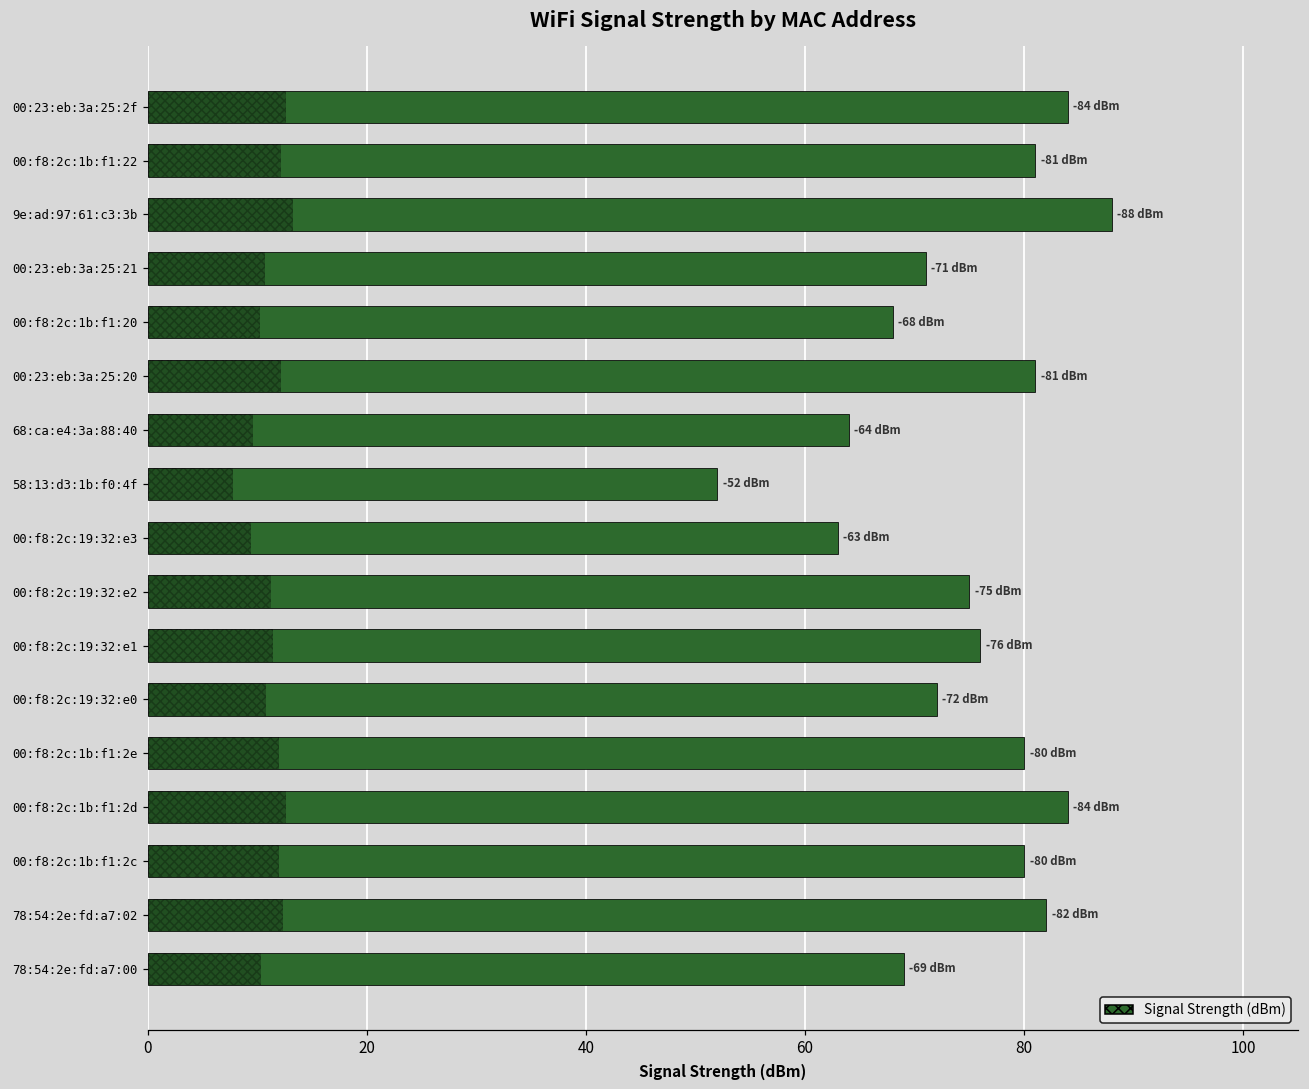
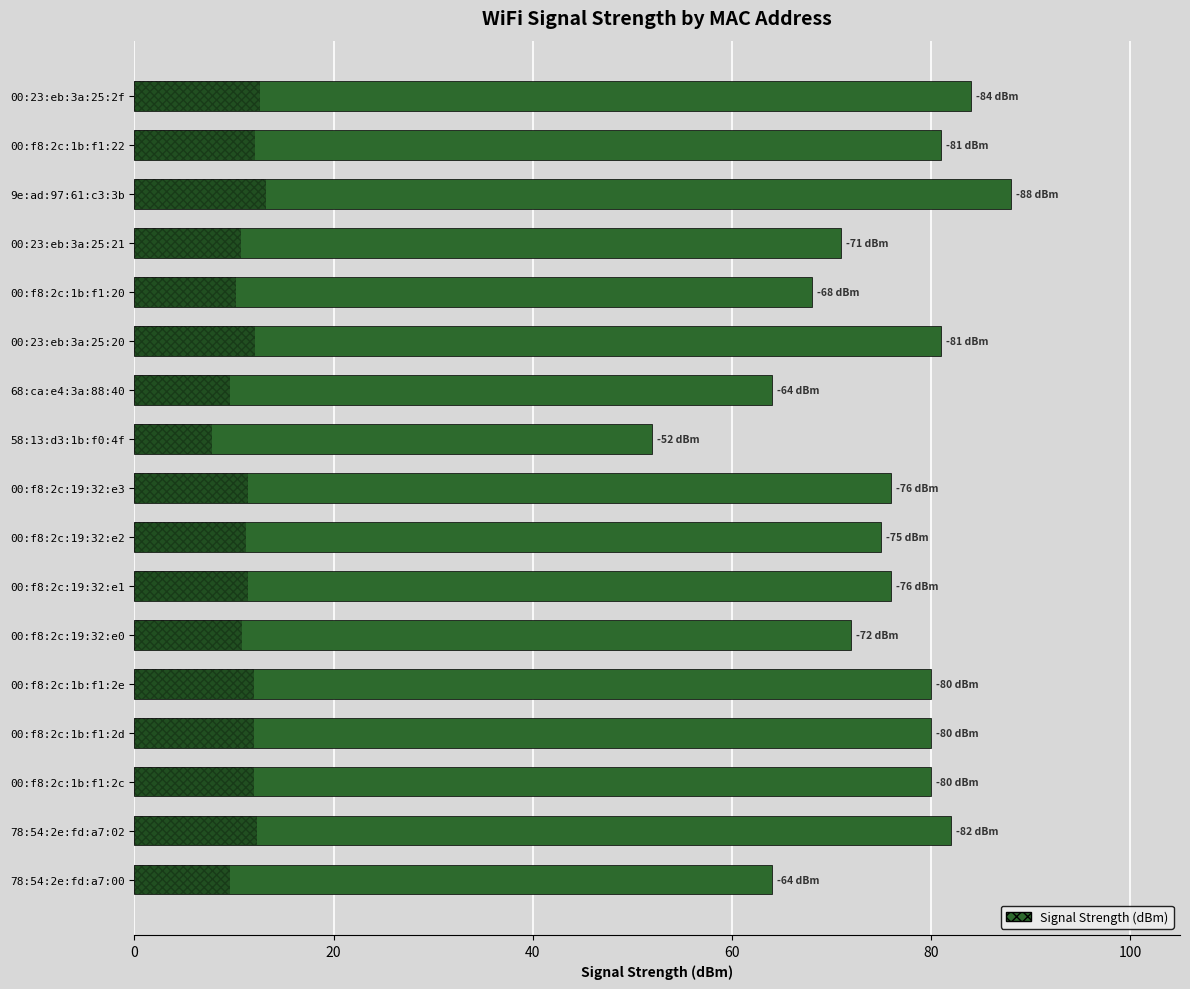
  {
-   "00:f8:2c:19:32:e3": -63,
-   "00:f8:2c:1b:f1:2d": -84,
-   "78:54:2e:fd:a7:00": -69
+   "00:f8:2c:19:32:e3": -76,
+   "00:f8:2c:1b:f1:2d": -80,
+   "78:54:2e:fd:a7:00": -64
  }
